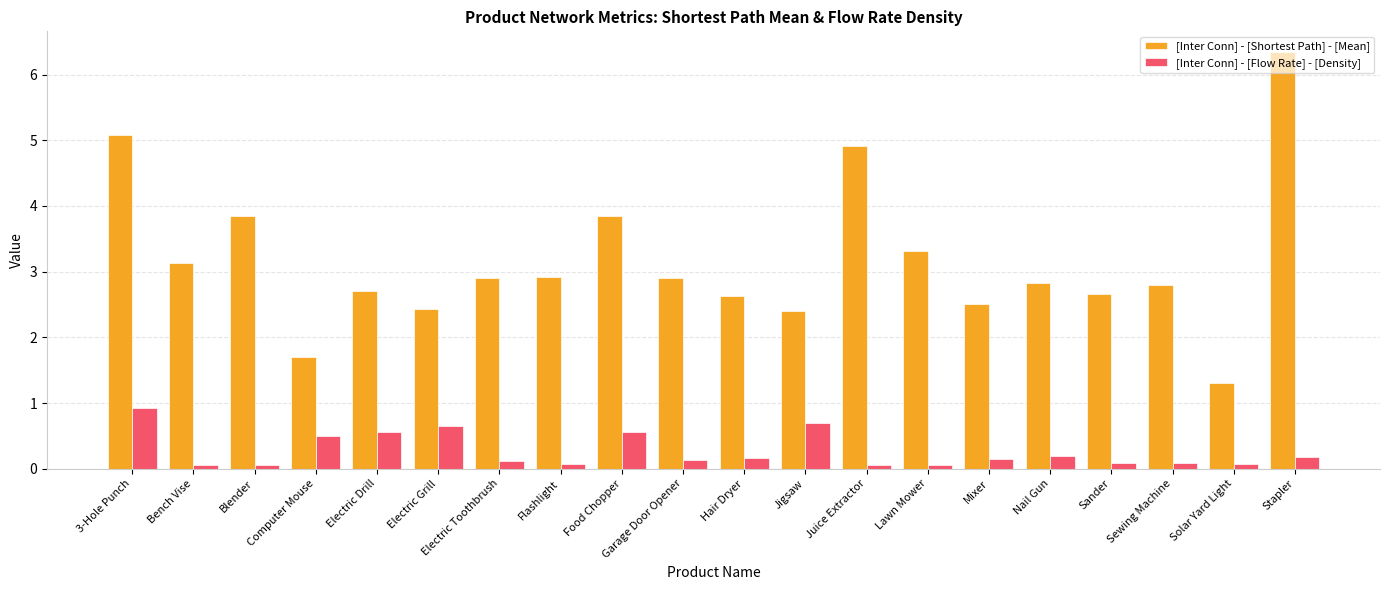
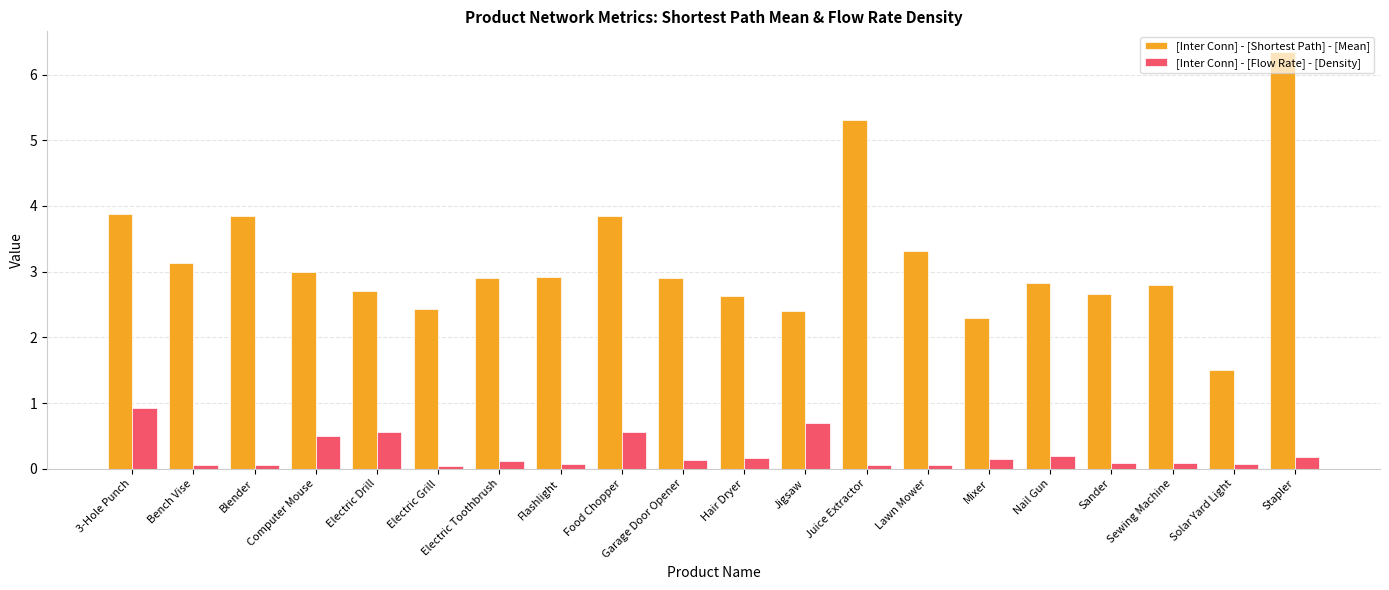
  {
    "[Inter Conn] - [Shortest Path] - [Mean]": {
-     "3-Hole Punch": 5.1,
+     "3-Hole Punch": 3.9,
      "Bench Vise": 3.1,
      "Blender": 3.9,
-     "Computer Mouse": 1.7,
+     "Computer Mouse": 3.0,
      "Electric Drill": 2.7,
      "Electric Grill": 2.4,
      "Electric Toothbrush": 2.9,
      "Flashlight": 2.9,
      "Food Chopper": 3.9,
      "Garage Door Opener": 2.9,
      "Hair Dryer": 2.6,
      "Jigsaw": 2.4,
-     "Juice Extractor": 4.9,
+     "Juice Extractor": 5.3,
      "Lawn Mower": 3.3,
-     "Mixer": 2.5,
+     "Mixer": 2.3,
      "Nail Gun": 2.8,
      "Sander": 2.7,
      "Sewing Machine": 2.8,
-     "Solar Yard Light": 1.3
+     "Solar Yard Light": 1.5
    },
    "[Inter Conn] - [Flow Rate] - [Density]": {
      "3-Hole Punch": 0.9,
      "Bench Vise": 0.0,
      "Blender": 0.1,
      "Computer Mouse": 0.5,
      "Electric Drill": 0.6,
-     "Electric Grill": 0.6,
+     "Electric Grill": 0.0,
      "Electric Toothbrush": 0.1,
      "Flashlight": 0.1,
      "Food Chopper": 0.6,
      "Garage Door Opener": 0.1,
      "Hair Dryer": 0.2,
      "Jigsaw": 0.7,
      "Juice Extractor": 0.1,
      "Lawn Mower": 0.1,
      "Mixer": 0.1,
      "Nail Gun": 0.2,
      "Sander": 0.1,
      "Sewing Machine": 0.1,
      "Solar Yard Light": 0.1,
      "Stapler": 0.2
    }
  }
